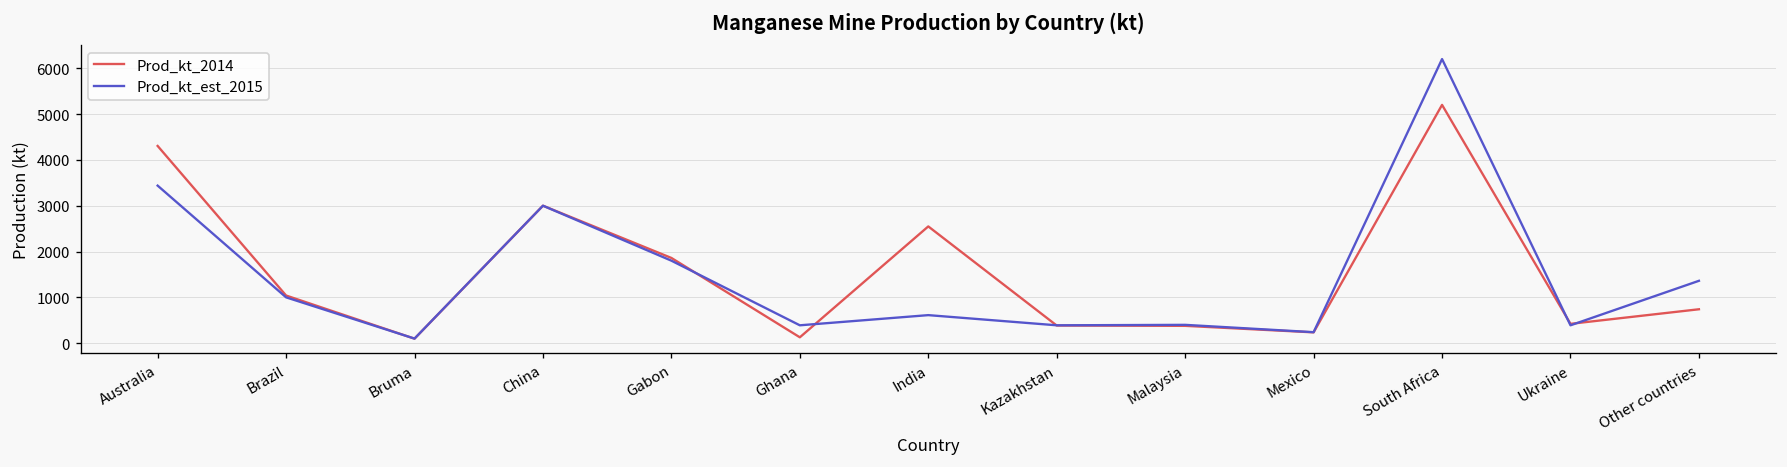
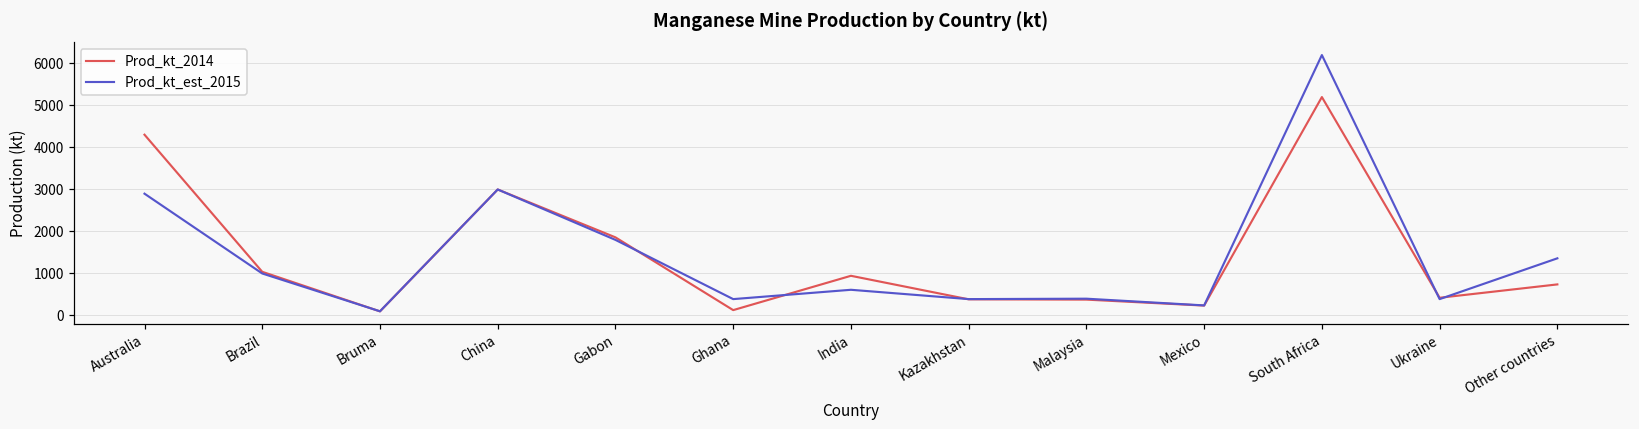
  {
    "Prod_kt_2014": {
      "Australia": 4300,
      "Ghana": 100,
-     "India": 2500,
+     "India": 900,
      "South Africa": 5200,
      "Other countries": 700
    },
    "Prod_kt_est_2015": {
-     "Australia": 3400,
+     "Australia": 2900,
      "Ghana": 400,
      "India": 600,
      "South Africa": 6200,
      "Other countries": 1400
    }
  }
